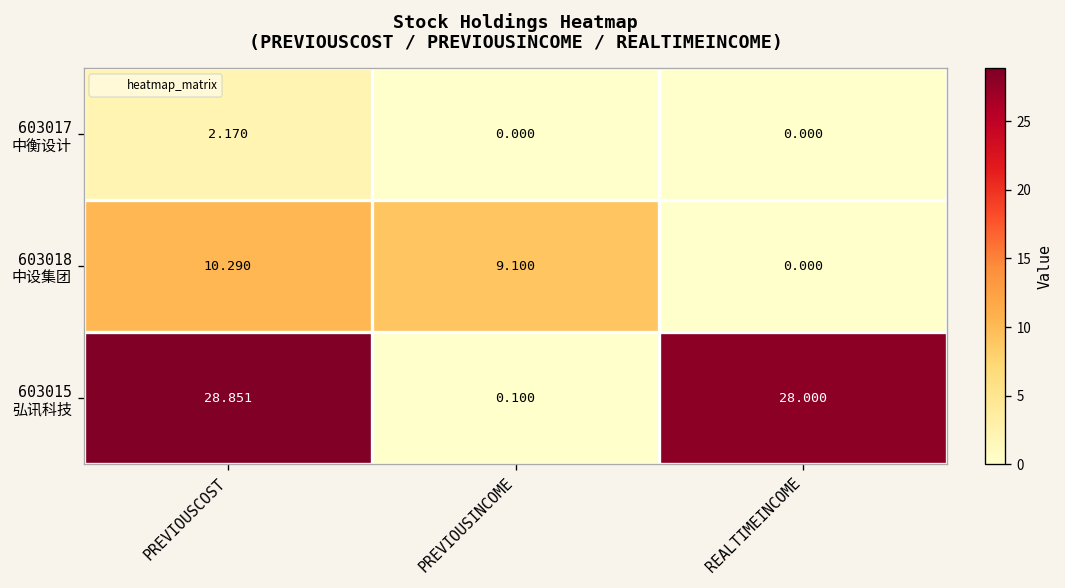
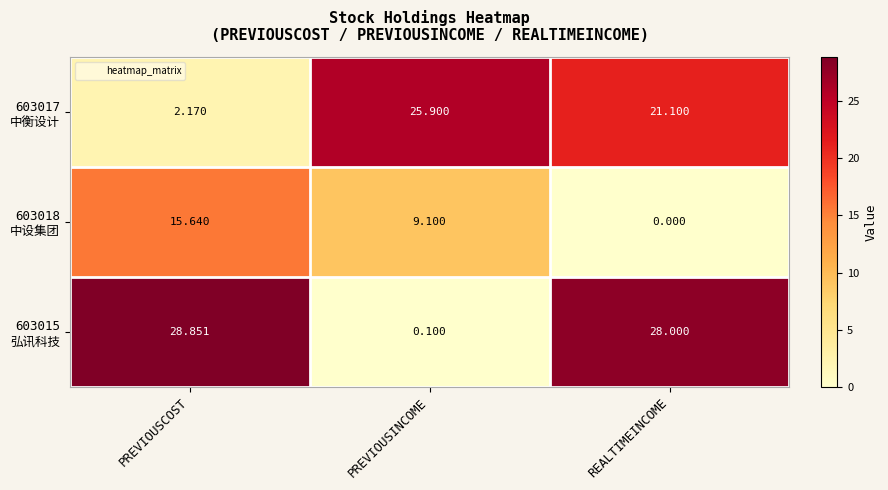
  {
    "603017 中衡设计": {
      "PREVIOUSCOST": 2.170,
-     "PREVIOUSINCOME": 0.000,
-     "REALTIMEINCOME": 0.000
+     "PREVIOUSINCOME": 25.900,
+     "REALTIMEINCOME": 21.100
    },
    "603018 中设集团": {
-     "PREVIOUSCOST": 10.290,
+     "PREVIOUSCOST": 15.640,
      "PREVIOUSINCOME": 9.100,
      "REALTIMEINCOME": 0.000
    },
    "603015 弘讯科技": {
      "PREVIOUSCOST": 28.851,
      "PREVIOUSINCOME": 0.100,
      "REALTIMEINCOME": 28.000
    }
  }
